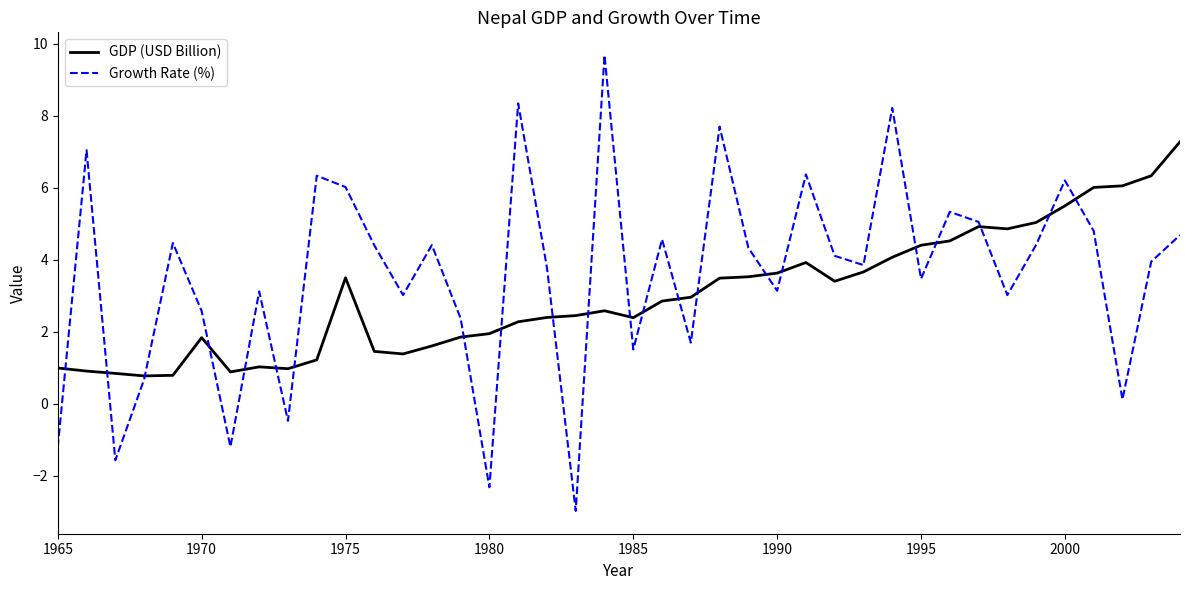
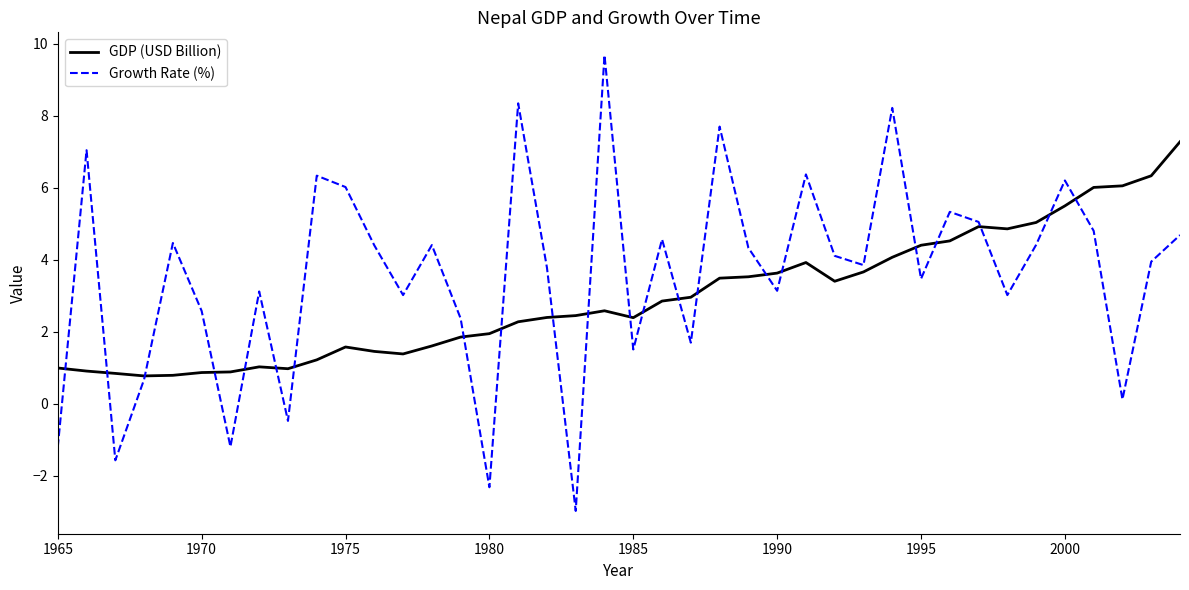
  {
    "GDP (USD Billion)": {
      "1965": 1.0,
-     "1970": 1.8,
-     "1975": 3.5,
+     "1970": 0.9,
+     "1975": 1.6,
      "1980": 1.9,
      "1985": 2.4,
      "1990": 3.6,
      "1995": 4.4,
      "2000": 5.5
    },
    "Growth Rate (%)": {
      "1965": -1.2,
      "1970": 2.6,
      "1975": 6.0,
      "1980": -2.3,
      "1985": 1.5,
      "1990": 3.1,
      "1995": 3.5,
      "2000": 6.2
    }
  }
